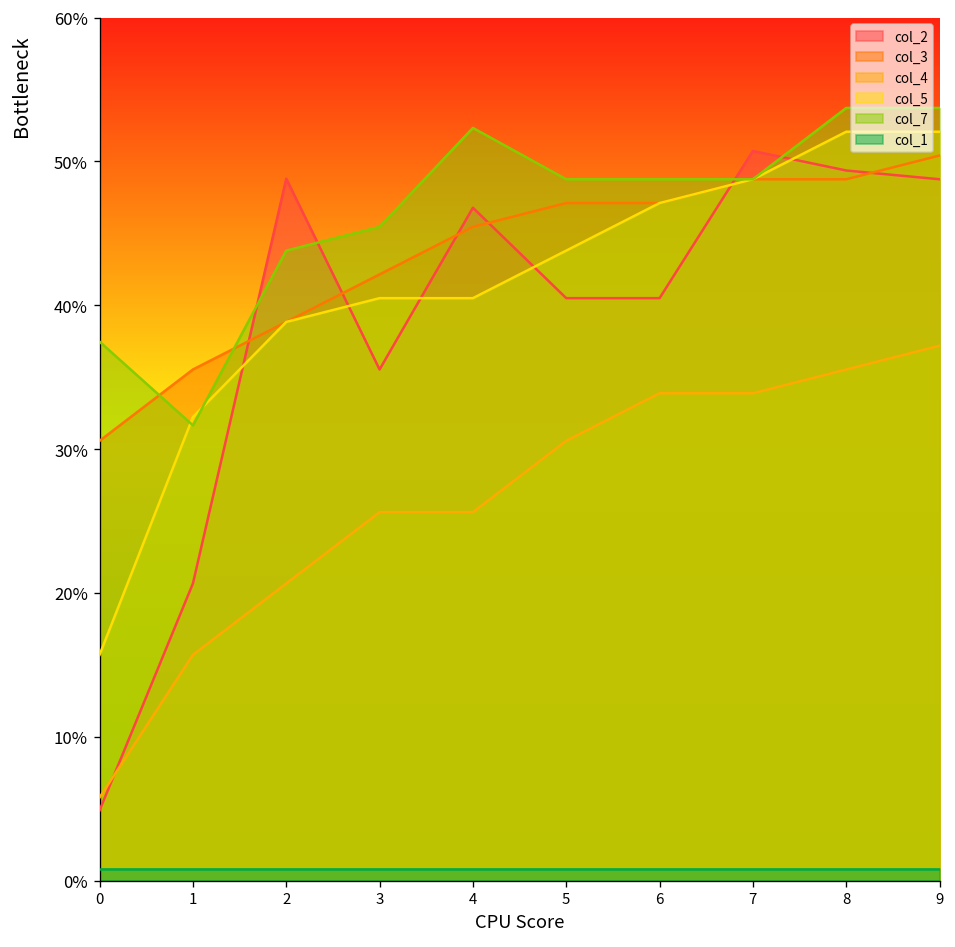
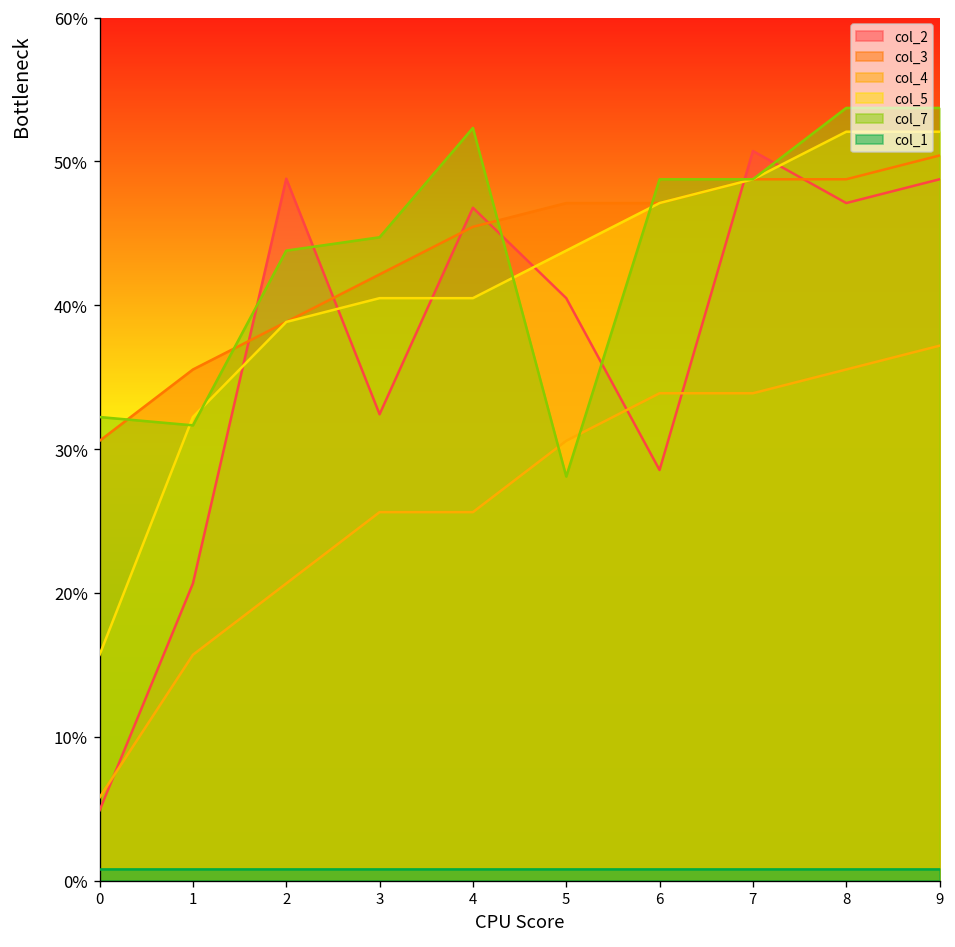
  {
    "col_2": {
      "0": "4.9%",
      "1": "20.7%",
      "2": "48.8%",
-     "3": "35.5%",
+     "3": "32.4%",
      "4": "46.8%",
      "5": "40.5%",
-     "6": "40.5%",
+     "6": "28.5%",
      "7": "50.7%",
-     "8": "49.4%",
+     "8": "47.1%",
      "9": "48.8%"
    },
    "col_7": {
-     "0": "37.5%",
+     "0": "32.2%",
      "1": "31.7%",
      "2": "43.8%",
-     "3": "45.5%",
+     "3": "44.7%",
      "4": "52.3%",
-     "5": "48.8%",
+     "5": "28.1%",
      "6": "48.8%",
      "8": "53.7%",
      "9": "53.7%"
    },
    "col_1": {
      "0": "0.8%",
      "1": "0.8%",
      "2": "0.8%",
      "3": "0.8%",
      "4": "0.8%",
      "5": "0.8%",
      "6": "0.8%",
      "7": "0.8%",
      "8": "0.8%",
      "9": "0.8%"
    }
  }
